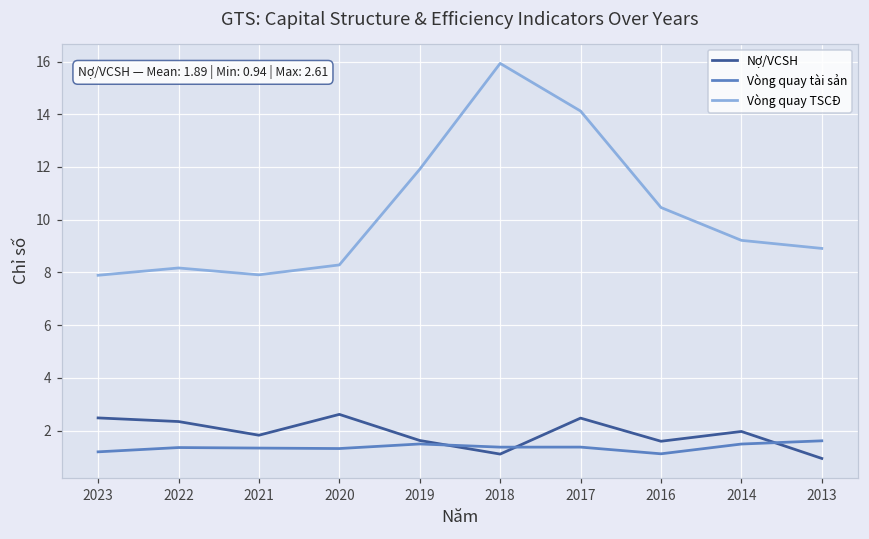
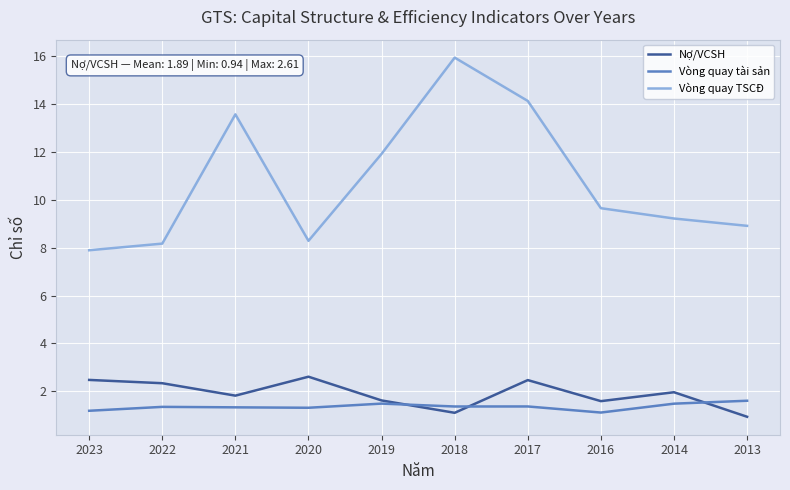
  {
    "Nợ/VCSH": {
      "2023": 2.5,
      "2022": 2.3,
      "2021": 1.8,
      "2020": 2.6,
      "2019": 1.6,
      "2018": 1.1,
      "2017": 2.5,
      "2016": 1.6,
      "2014": 2.0,
      "2013": 0.9
    },
    "Vòng quay tài sản": {
      "2023": 1.2,
      "2022": 1.4,
      "2021": 1.3,
      "2020": 1.3,
      "2019": 1.5,
      "2018": 1.4,
      "2017": 1.4,
      "2016": 1.1,
      "2014": 1.5,
      "2013": 1.6
    },
    "Vòng quay TSCĐ": {
      "2023": 7.9,
      "2022": 8.2,
-     "2021": 7.9,
+     "2021": 13.6,
      "2020": 8.3,
      "2019": 11.9,
      "2018": 15.9,
      "2017": 14.1,
-     "2016": 10.5,
+     "2016": 9.6,
      "2014": 9.2,
      "2013": 8.9
    }
  }
